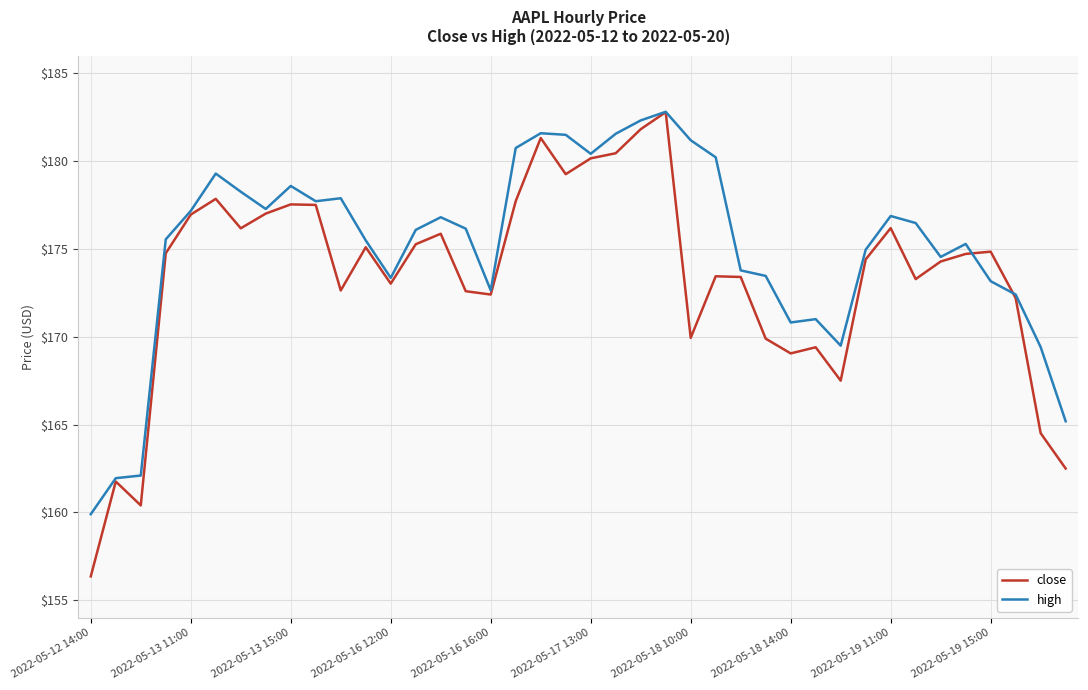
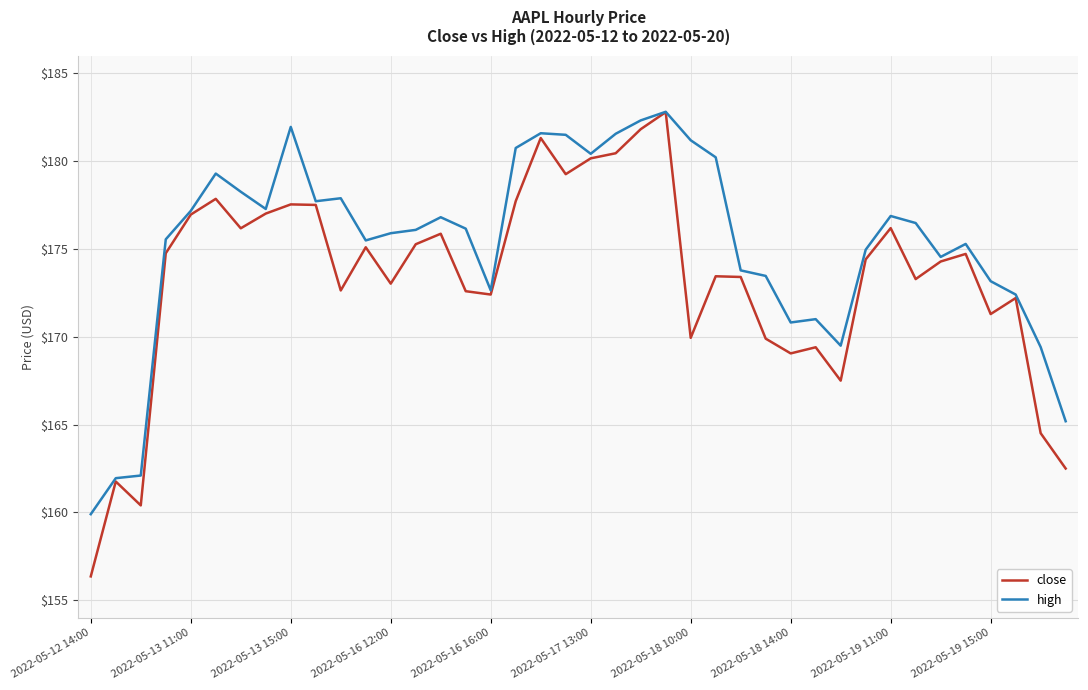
  {
    "close": {
      "2022-05-12 14:00": "$156.4",
      "2022-05-13 11:00": "$177.0",
      "2022-05-13 15:00": "$177.5",
      "2022-05-16 12:00": "$173.0",
      "2022-05-16 16:00": "$172.4",
      "2022-05-17 13:00": "$180.2",
      "2022-05-18 10:00": "$169.9",
      "2022-05-18 14:00": "$169.1",
      "2022-05-19 11:00": "$176.2",
-     "2022-05-19 15:00": "$174.8"
+     "2022-05-19 15:00": "$171.3"
    },
    "high": {
      "2022-05-12 14:00": "$159.9",
      "2022-05-13 11:00": "$177.2",
-     "2022-05-13 15:00": "$178.6",
-     "2022-05-16 12:00": "$173.4",
+     "2022-05-13 15:00": "$181.9",
+     "2022-05-16 12:00": "$175.9",
      "2022-05-16 16:00": "$172.6",
      "2022-05-17 13:00": "$180.4",
      "2022-05-18 10:00": "$181.2",
      "2022-05-18 14:00": "$170.8",
      "2022-05-19 11:00": "$176.9",
      "2022-05-19 15:00": "$173.2"
    }
  }
